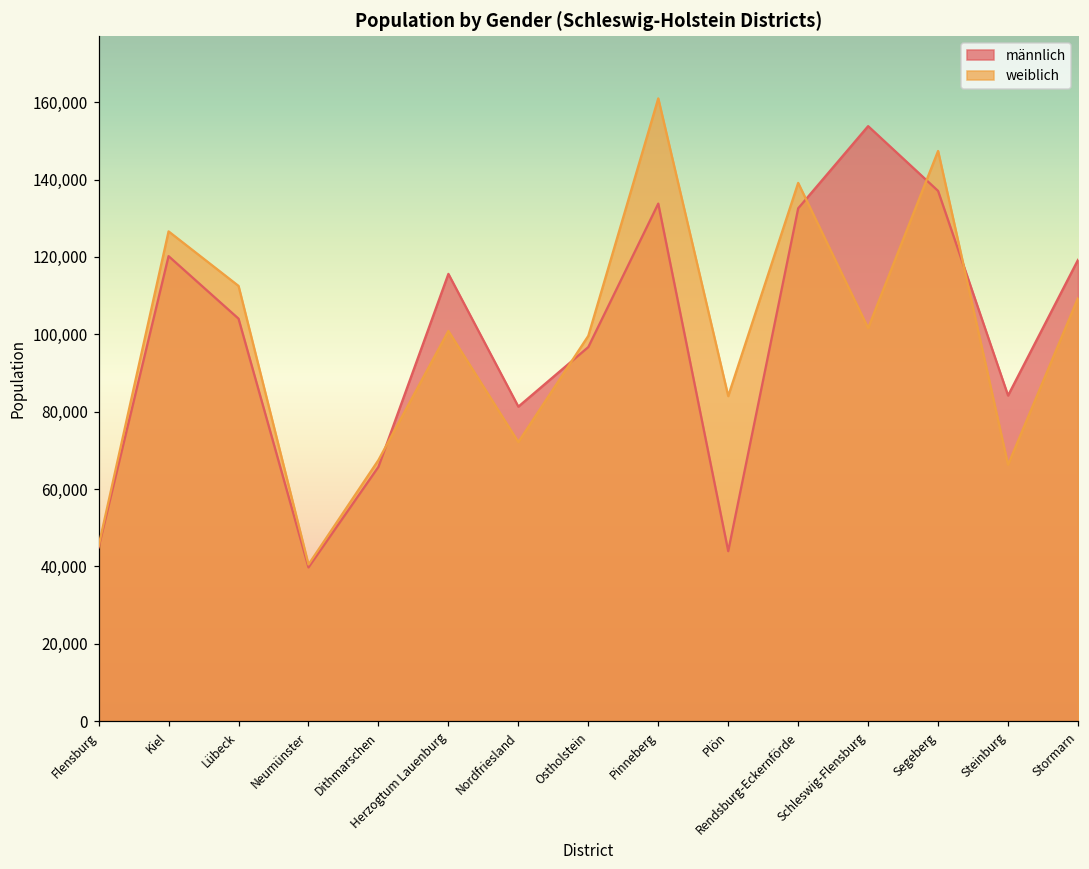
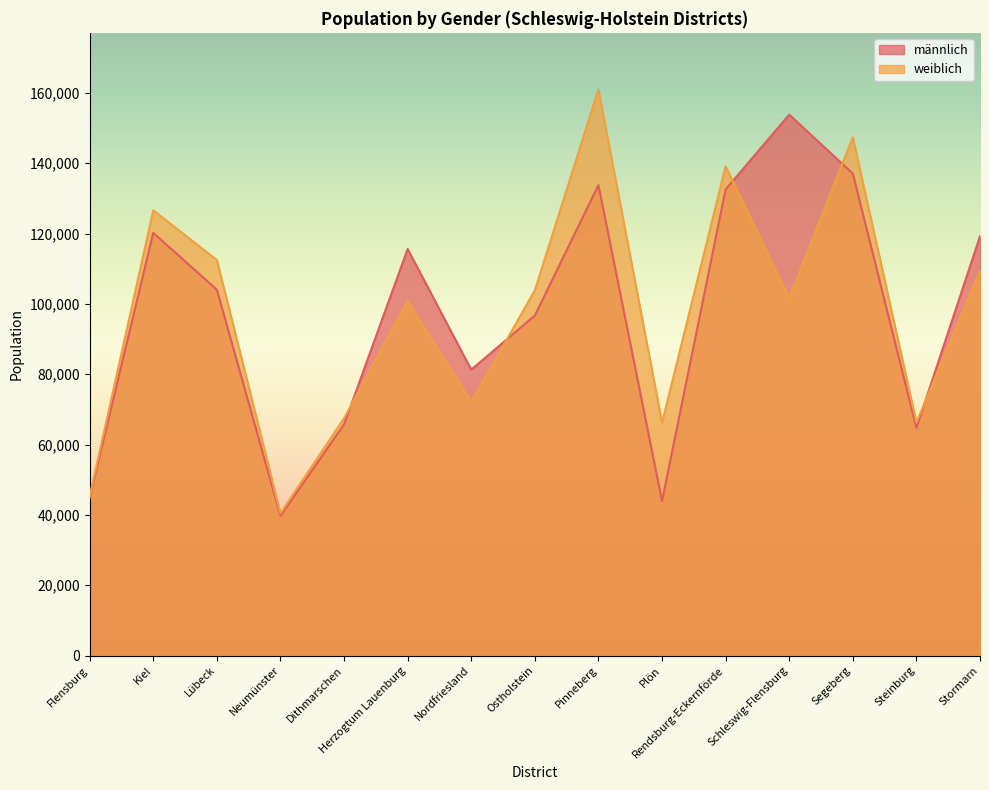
  {
    "männlich": {
      "Kiel": "120,000",
      "Lübeck": "104,000",
      "Neumünster": "40,000",
      "Dithmarschen": "66,000",
      "Herzogtum Lauenburg": "116,000",
      "Nordfriesland": "81,000",
      "Ostholstein": "97,000",
      "Pinneberg": "134,000",
      "Plön": "44,000",
      "Rendsburg-Eckernförde": "133,000",
      "Schleswig-Flensburg": "154,000",
      "Segeberg": "137,000",
-     "Steinburg": "84,000",
+     "Steinburg": "65,000",
      "Stormarn": "119,000"
    },
    "weiblich": {
      "Kiel": "127,000",
      "Lübeck": "112,000",
      "Neumünster": "40,000",
      "Dithmarschen": "67,000",
      "Herzogtum Lauenburg": "101,000",
      "Nordfriesland": "72,000",
-     "Ostholstein": "100,000",
+     "Ostholstein": "104,000",
      "Pinneberg": "161,000",
-     "Plön": "84,000",
+     "Plön": "66,000",
      "Rendsburg-Eckernförde": "139,000",
      "Schleswig-Flensburg": "102,000",
      "Segeberg": "147,000",
      "Steinburg": "66,000",
      "Stormarn": "109,000"
    }
  }
